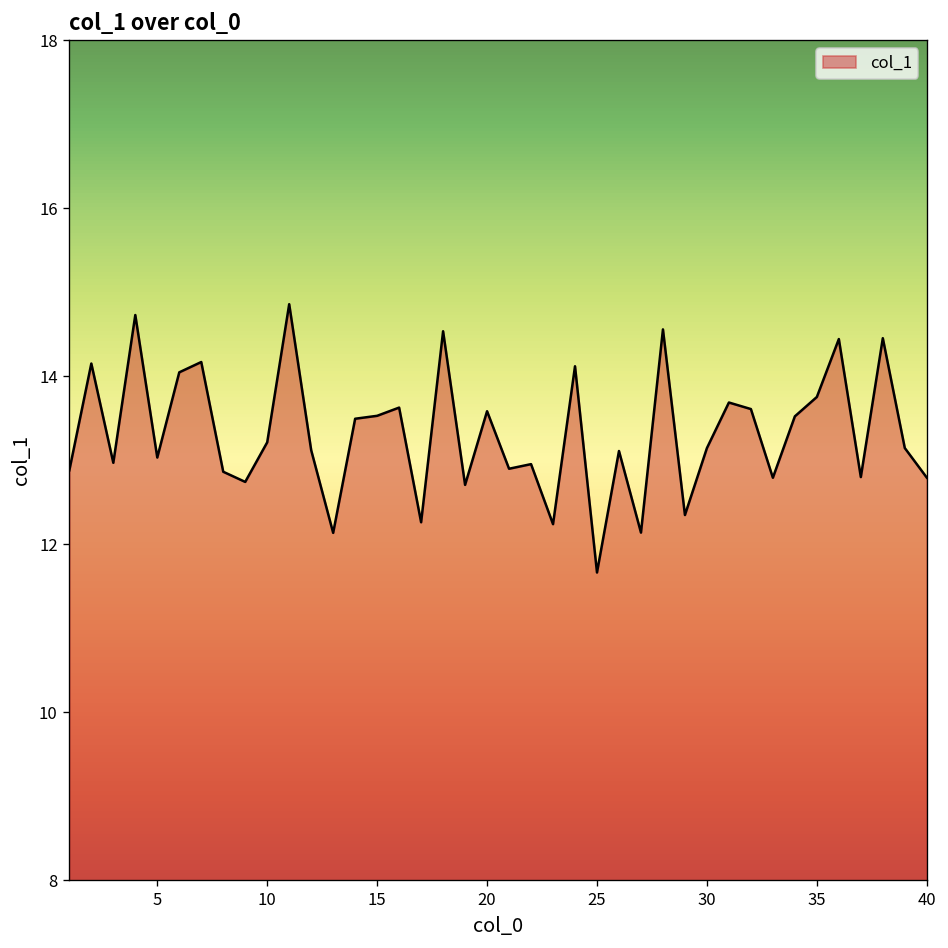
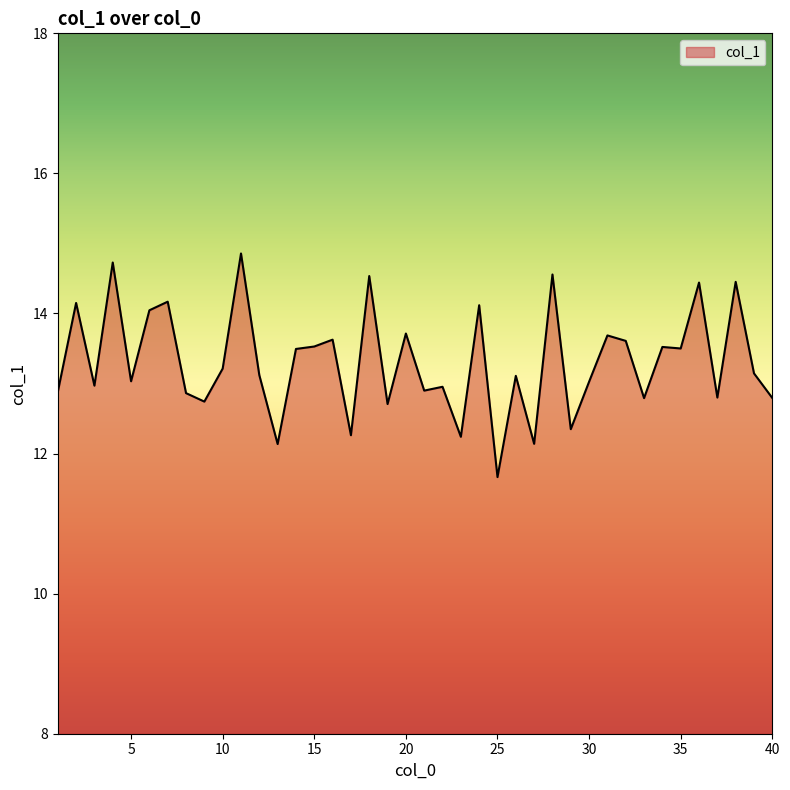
  {
    "5": 13.0,
    "10": 13.2,
    "15": 13.5,
-   "20": 13.6,
+   "20": 13.7,
    "25": 11.7,
-   "30": 13.1,
-   "35": 13.8,
+   "30": 13.0,
+   "35": 13.5,
    "40": 12.8
  }
